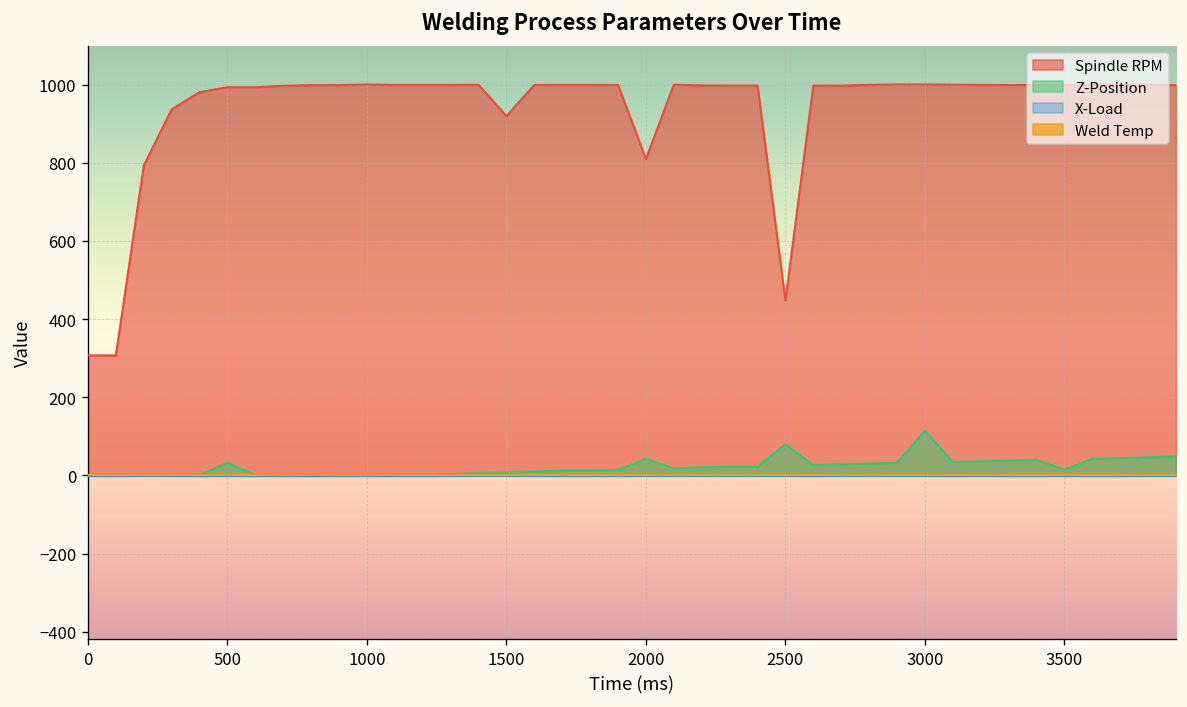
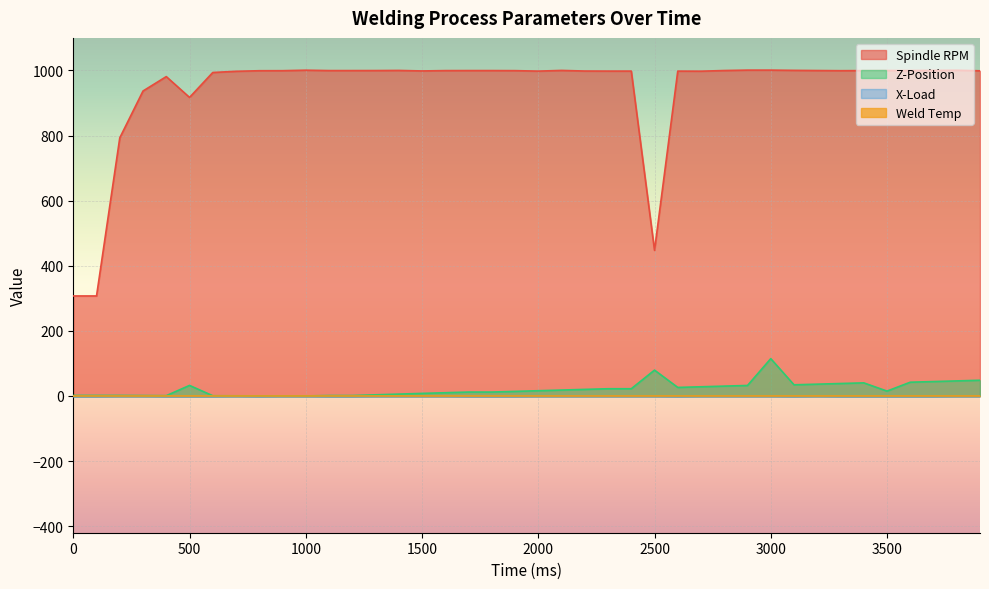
  {
    "Spindle RPM": {
      "0": 310,
-     "500": 990,
+     "500": 920,
      "1000": 1000,
-     "1500": 920,
-     "2000": 810,
+     "1500": 1000,
+     "2000": 1000,
      "2500": 450,
      "3000": 1000
    },
    "Z-Position": {
      "500": 30,
      "1500": 10,
-     "2000": 40,
+     "2000": 20,
      "2500": 80,
      "3000": 110,
      "3500": 20
    }
  }
